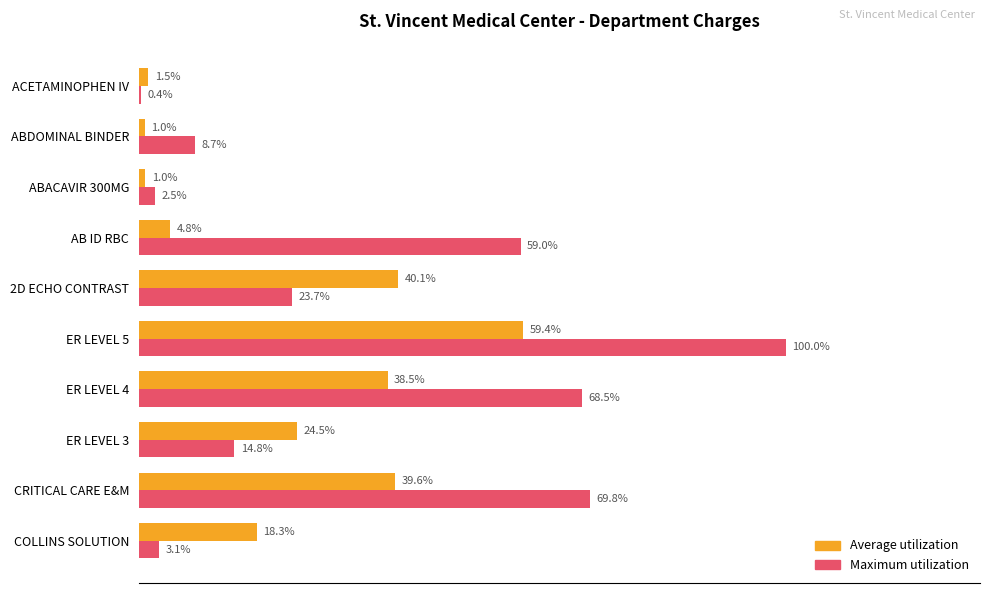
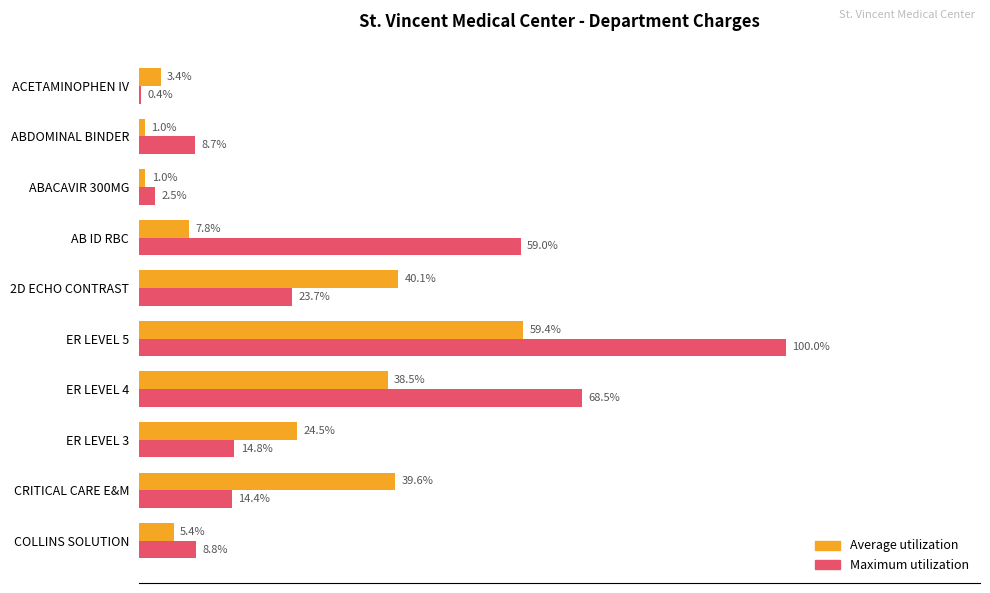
  {
    "Average utilization": {
-     "ACETAMINOPHEN IV": "1.5%",
+     "ACETAMINOPHEN IV": "3.4%",
      "ABDOMINAL BINDER": "1.0%",
      "ABACAVIR 300MG": "1.0%",
-     "AB ID RBC": "4.8%",
+     "AB ID RBC": "7.8%",
      "2D ECHO CONTRAST": "40.1%",
      "ER LEVEL 5": "59.4%",
      "ER LEVEL 4": "38.5%",
      "ER LEVEL 3": "24.5%",
      "CRITICAL CARE E&M": "39.6%",
-     "COLLINS SOLUTION": "18.3%"
+     "COLLINS SOLUTION": "5.4%"
    },
    "Maximum utilization": {
      "ACETAMINOPHEN IV": "0.4%",
      "ABDOMINAL BINDER": "8.7%",
      "ABACAVIR 300MG": "2.5%",
      "AB ID RBC": "59.0%",
      "2D ECHO CONTRAST": "23.7%",
      "ER LEVEL 5": "100.0%",
      "ER LEVEL 4": "68.5%",
      "ER LEVEL 3": "14.8%",
-     "CRITICAL CARE E&M": "69.8%",
-     "COLLINS SOLUTION": "3.1%"
+     "CRITICAL CARE E&M": "14.4%",
+     "COLLINS SOLUTION": "8.8%"
    }
  }
